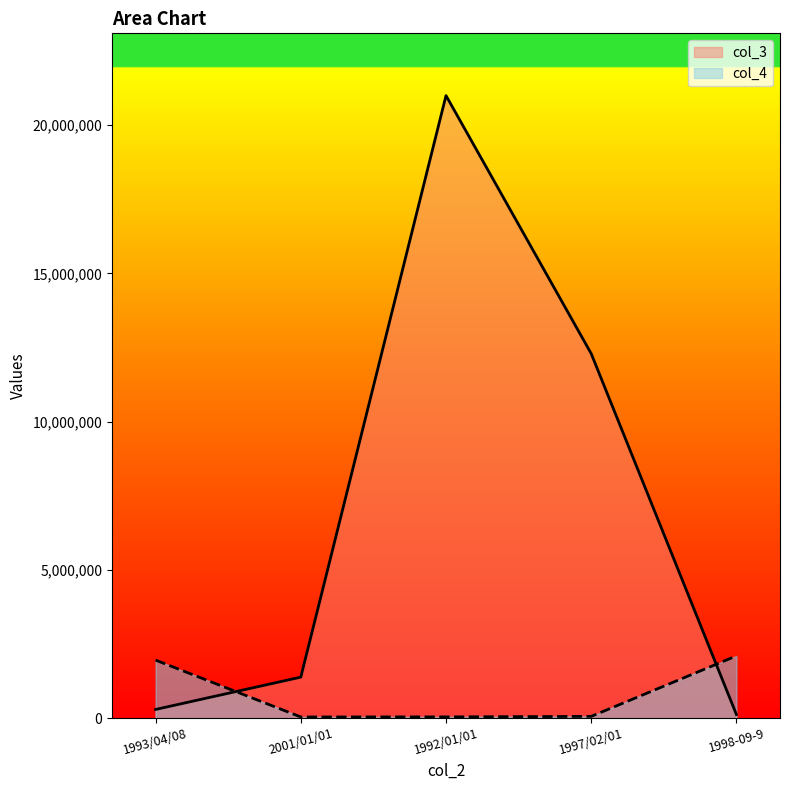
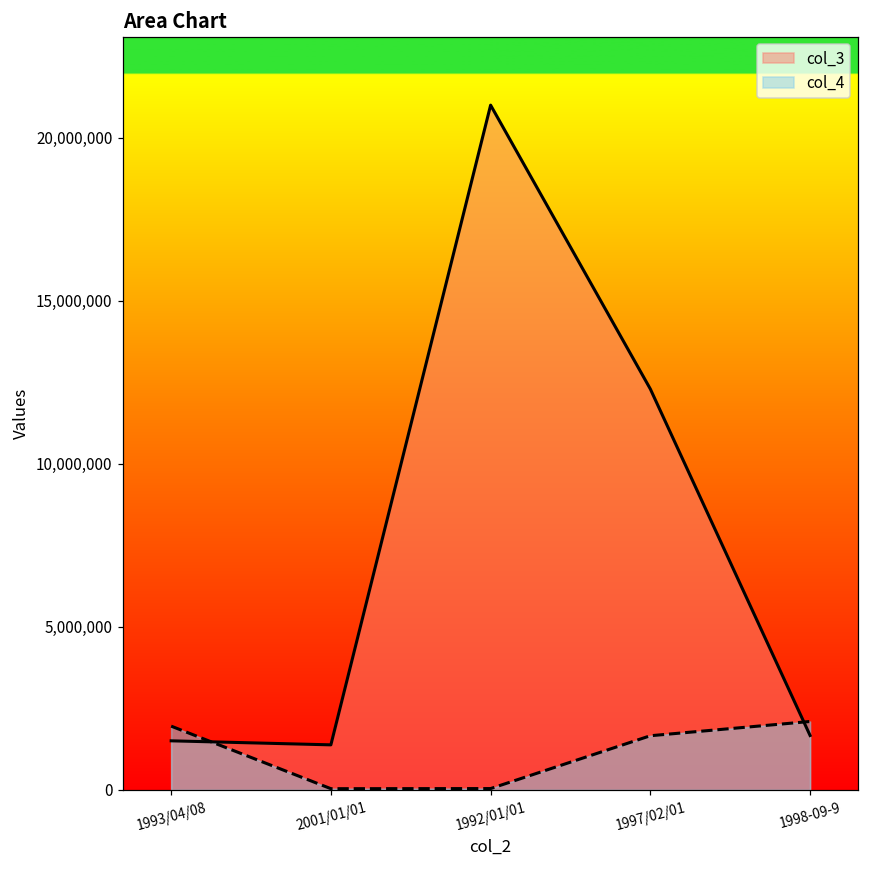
  {
    "col_3": {
-     "1993/04/08": "300,000",
+     "1993/04/08": "1,500,000",
      "2001/01/01": "1,400,000",
      "1992/01/01": "21,000,000",
      "1997/02/01": "12,300,000",
-     "1998-09-9": "100,000"
+     "1998-09-9": "1,700,000"
    },
    "col_4": {
      "1993/04/08": "2,000,000",
      "2001/01/01": "0",
      "1992/01/01": "0",
-     "1997/02/01": "100,000",
+     "1997/02/01": "1,700,000",
      "1998-09-9": "2,100,000"
    }
  }
